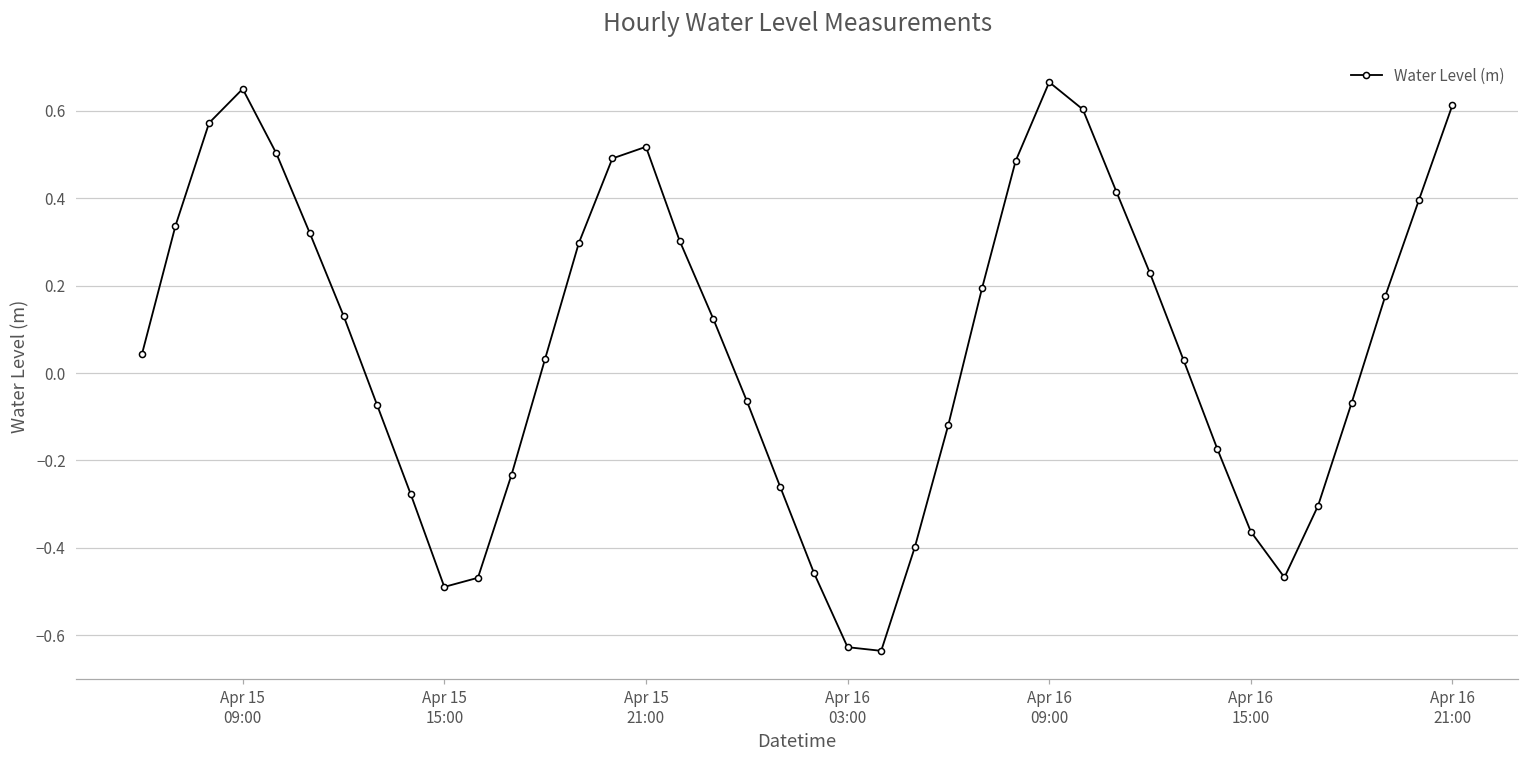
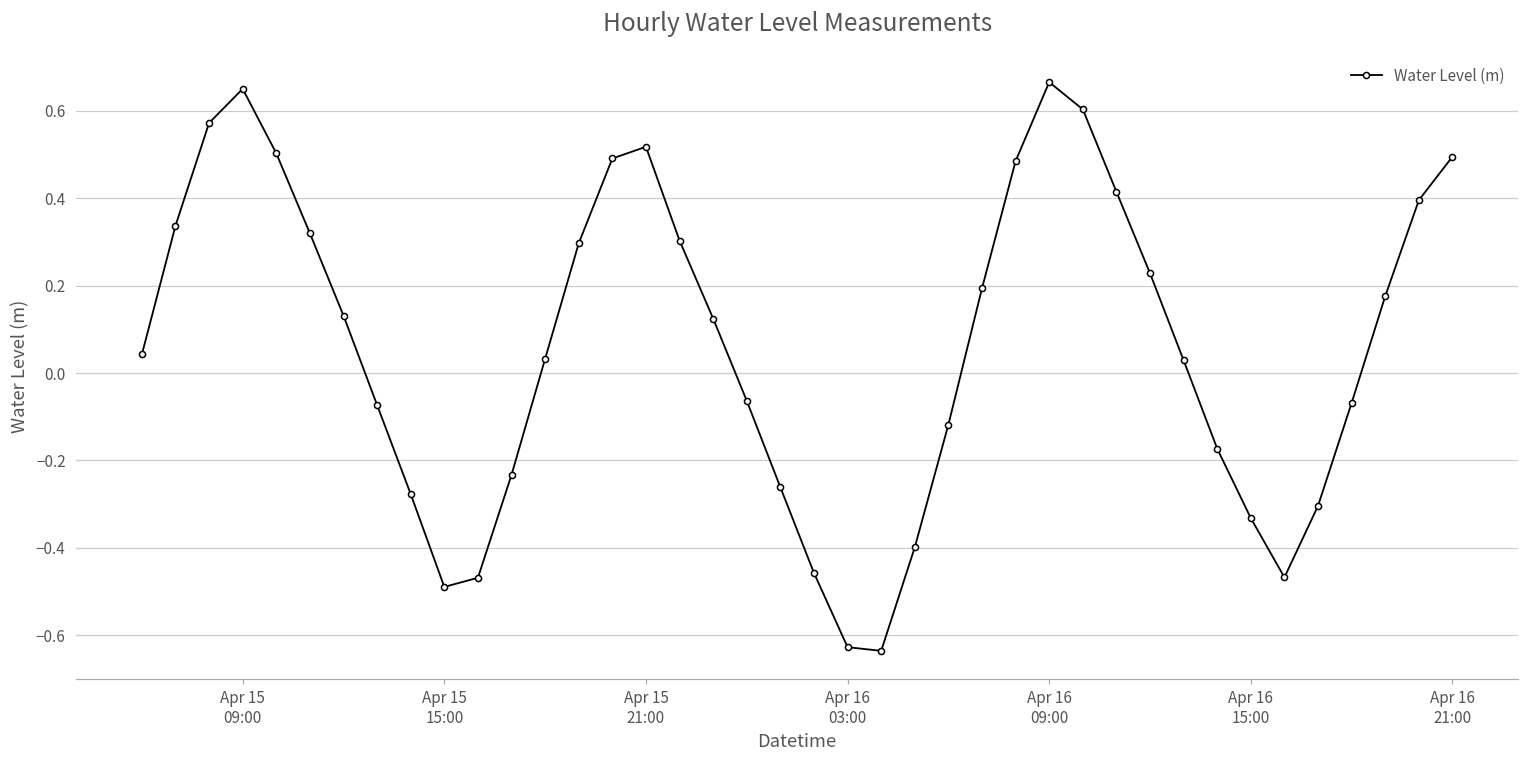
  {
    "Apr 15 09:00": 0.65,
    "Apr 15 15:00": -0.49,
    "Apr 15 21:00": 0.52,
    "Apr 16 03:00": -0.63,
    "Apr 16 09:00": 0.67,
-   "Apr 16 15:00": -0.36,
-   "Apr 16 21:00": 0.61
+   "Apr 16 15:00": -0.33,
+   "Apr 16 21:00": 0.50
  }
